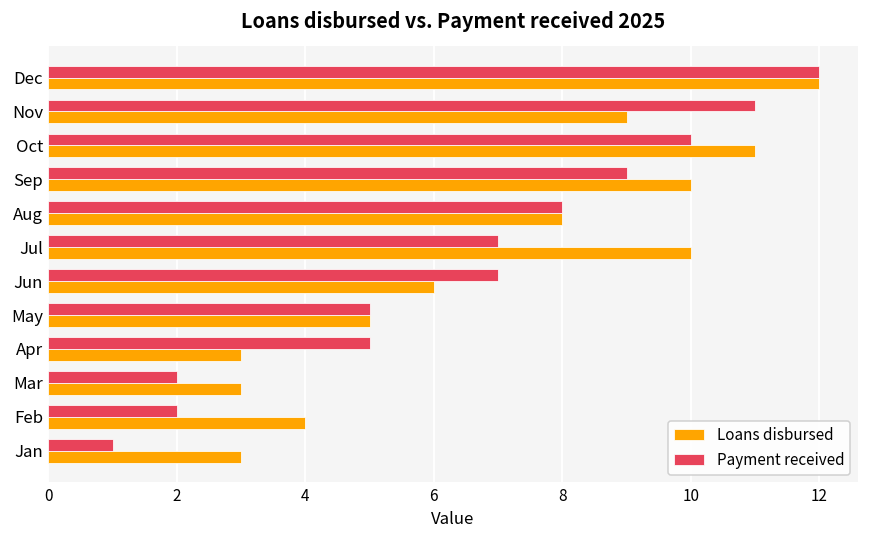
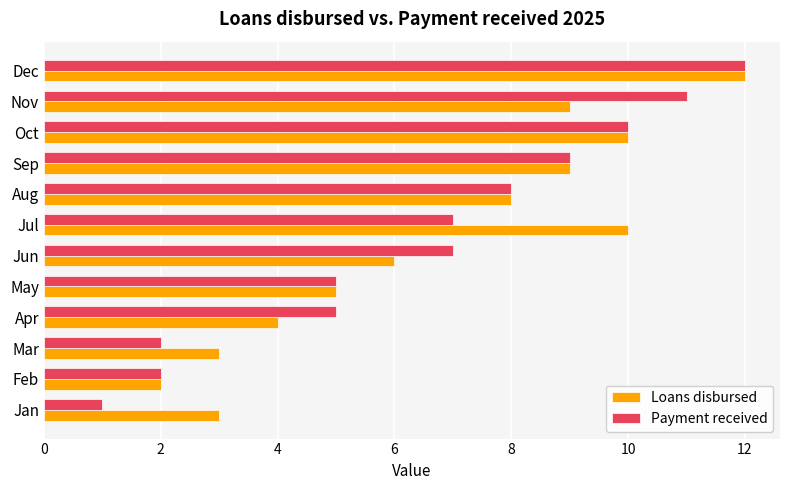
  {
    "Loans disbursed": {
      "Dec": 12,
      "Nov": 9,
-     "Oct": 11,
-     "Sep": 10,
+     "Oct": 10,
+     "Sep": 9,
      "Aug": 8,
      "Jul": 10,
      "Jun": 6,
      "May": 5,
-     "Apr": 3,
+     "Apr": 4,
      "Mar": 3,
-     "Feb": 4,
+     "Feb": 2,
      "Jan": 3
    },
    "Payment received": {
      "Dec": 12,
      "Nov": 11,
      "Oct": 10,
      "Sep": 9,
      "Aug": 8,
      "Jul": 7,
      "Jun": 7,
      "May": 5,
      "Apr": 5,
      "Mar": 2,
      "Feb": 2,
      "Jan": 1
    }
  }
